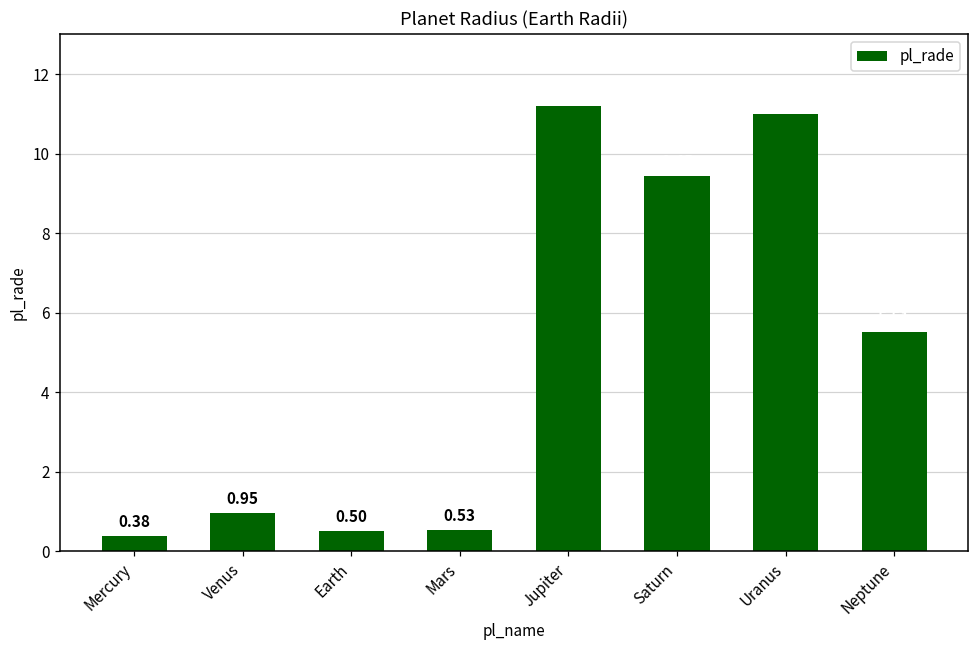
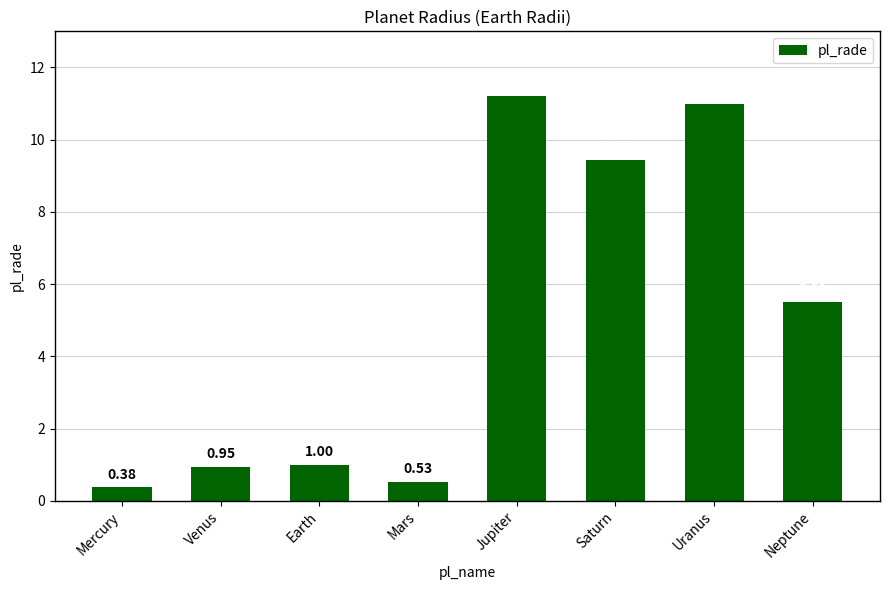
  {
    "Mercury": 0.38,
    "Venus": 0.95,
-   "Earth": 0.50,
+   "Earth": 1.00,
    "Mars": 0.53
  }
